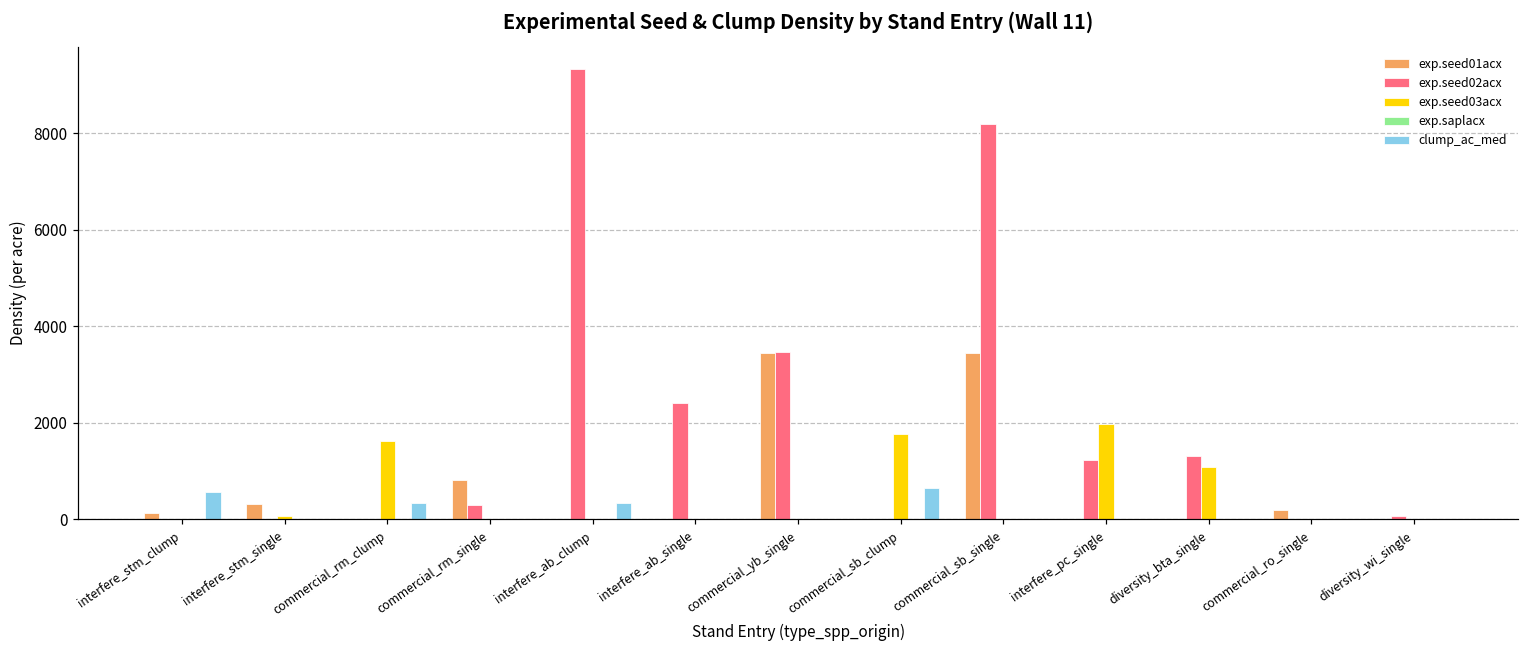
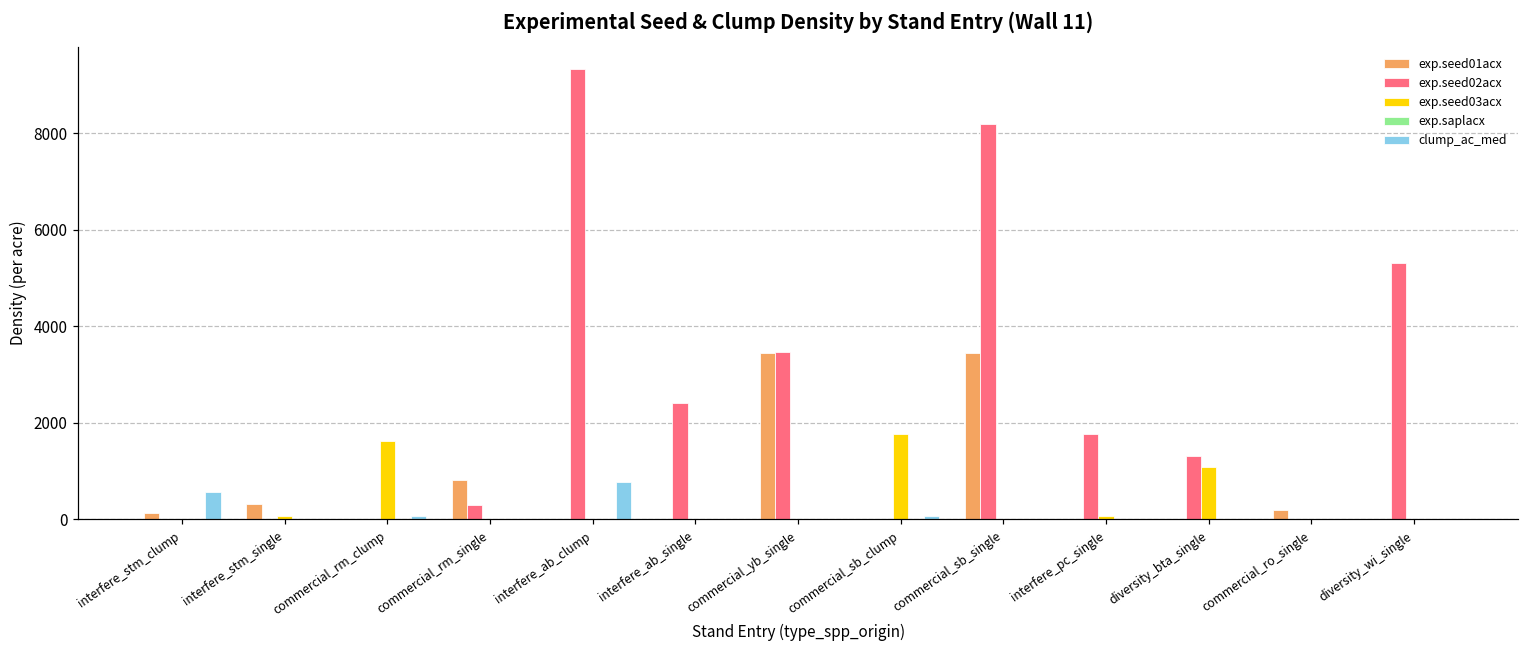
  {
    "exp.seed01acx": {
      "interfere_stm_clump": 100,
      "interfere_stm_single": 300,
      "commercial_rm_clump": 0,
      "commercial_rm_single": 800,
      "interfere_ab_clump": 0,
      "interfere_ab_single": 0,
      "commercial_yb_single": 3400,
      "commercial_sb_clump": 0,
      "commercial_sb_single": 3400,
      "interfere_pc_single": 0,
      "diversity_bta_single": 0,
      "commercial_ro_single": 200,
      "diversity_wi_single": 0
    },
    "exp.seed02acx": {
      "interfere_stm_clump": 0,
      "interfere_stm_single": 0,
      "commercial_rm_clump": 0,
      "commercial_rm_single": 300,
      "interfere_ab_clump": 9300,
      "interfere_ab_single": 2400,
      "commercial_yb_single": 3500,
      "commercial_sb_clump": 0,
      "commercial_sb_single": 8200,
-     "interfere_pc_single": 1200,
+     "interfere_pc_single": 1800,
      "diversity_bta_single": 1300,
      "commercial_ro_single": 0,
-     "diversity_wi_single": 100
+     "diversity_wi_single": 5300
    },
    "exp.seed03acx": {
      "interfere_stm_clump": 0,
      "interfere_stm_single": 100,
      "commercial_rm_clump": 1600,
      "commercial_rm_single": 0,
      "interfere_ab_clump": 0,
      "interfere_ab_single": 0,
      "commercial_yb_single": 0,
      "commercial_sb_clump": 1800,
      "commercial_sb_single": 0,
-     "interfere_pc_single": 2000,
+     "interfere_pc_single": 100,
      "diversity_bta_single": 1100,
      "commercial_ro_single": 0,
      "diversity_wi_single": 0
    },
    "exp.saplacx": {
      "interfere_stm_clump": 0,
      "interfere_stm_single": 0,
      "commercial_rm_clump": 0,
      "commercial_rm_single": 0,
      "interfere_ab_clump": 0,
      "interfere_ab_single": 0,
      "commercial_yb_single": 0,
      "commercial_sb_clump": 0,
      "commercial_sb_single": 0,
      "interfere_pc_single": 0,
      "diversity_bta_single": 0,
      "commercial_ro_single": 0,
      "diversity_wi_single": 0
    },
    "clump_ac_med": {
      "interfere_stm_clump": 600,
      "interfere_stm_single": 0,
-     "commercial_rm_clump": 300,
+     "commercial_rm_clump": 100,
      "commercial_rm_single": 0,
-     "interfere_ab_clump": 300,
+     "interfere_ab_clump": 800,
      "interfere_ab_single": 0,
      "commercial_yb_single": 0,
-     "commercial_sb_clump": 700,
+     "commercial_sb_clump": 100,
      "commercial_sb_single": 0,
      "interfere_pc_single": 0,
      "diversity_bta_single": 0,
      "commercial_ro_single": 0,
      "diversity_wi_single": 0
    }
  }
